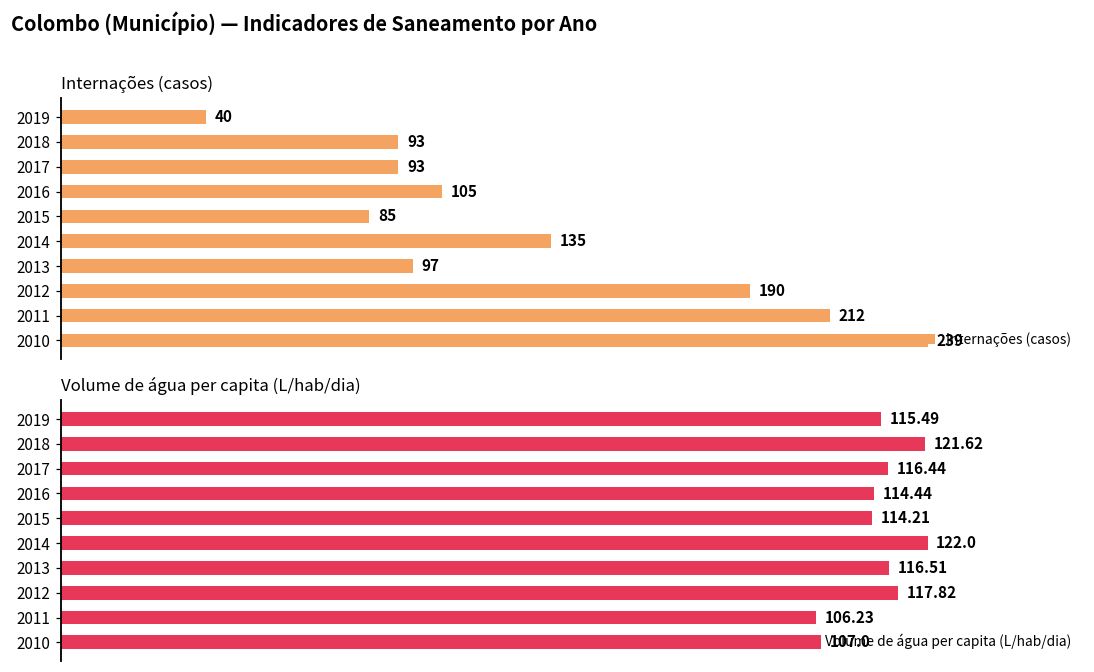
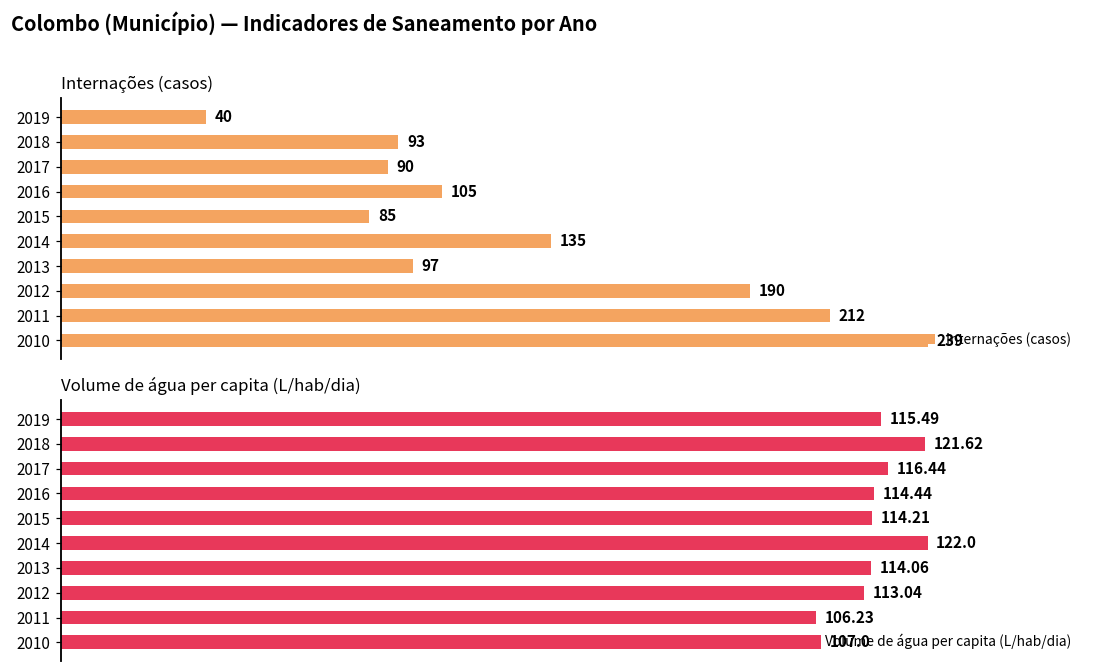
  {
    "Internações (casos)": {
      "2019": 40,
      "2018": 93,
-     "2017": 93,
+     "2017": 90,
      "2016": 105,
      "2015": 85,
      "2014": 135,
      "2013": 97,
      "2012": 190,
      "2011": 212,
      "2010": 239
    },
    "Volume de água per capita (L/hab/dia)": {
      "2019": 115.49,
      "2018": 121.62,
      "2017": 116.44,
      "2016": 114.44,
      "2015": 114.21,
      "2014": 122.0,
-     "2013": 116.51,
-     "2012": 117.82,
+     "2013": 114.06,
+     "2012": 113.04,
      "2011": 106.23,
      "2010": 107.0
    }
  }
